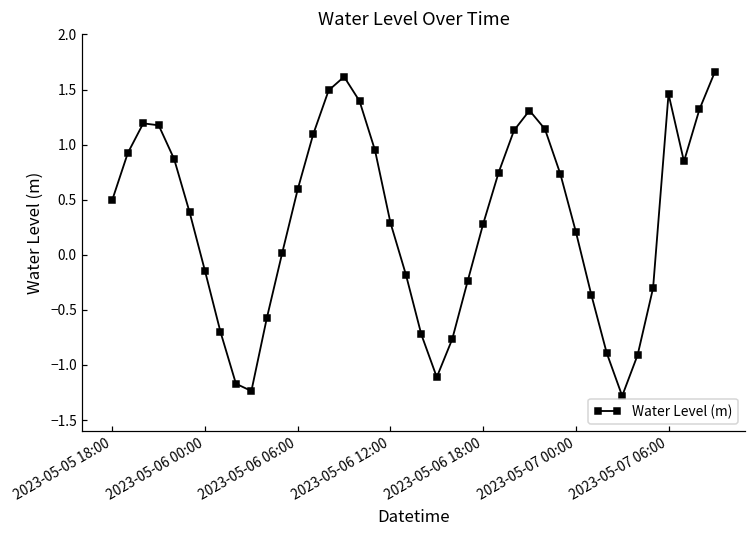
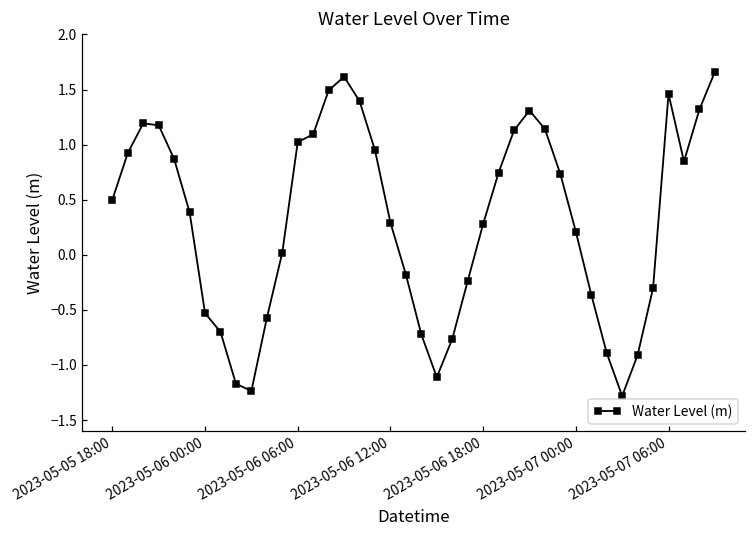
  {
    "2023-05-05 18:00": 0.50,
-   "2023-05-06 00:00": -0.15,
-   "2023-05-06 06:00": 0.59,
+   "2023-05-06 00:00": -0.53,
+   "2023-05-06 06:00": 1.02,
    "2023-05-06 12:00": 0.29,
    "2023-05-06 18:00": 0.28,
    "2023-05-07 00:00": 0.21,
    "2023-05-07 06:00": 1.46
  }
